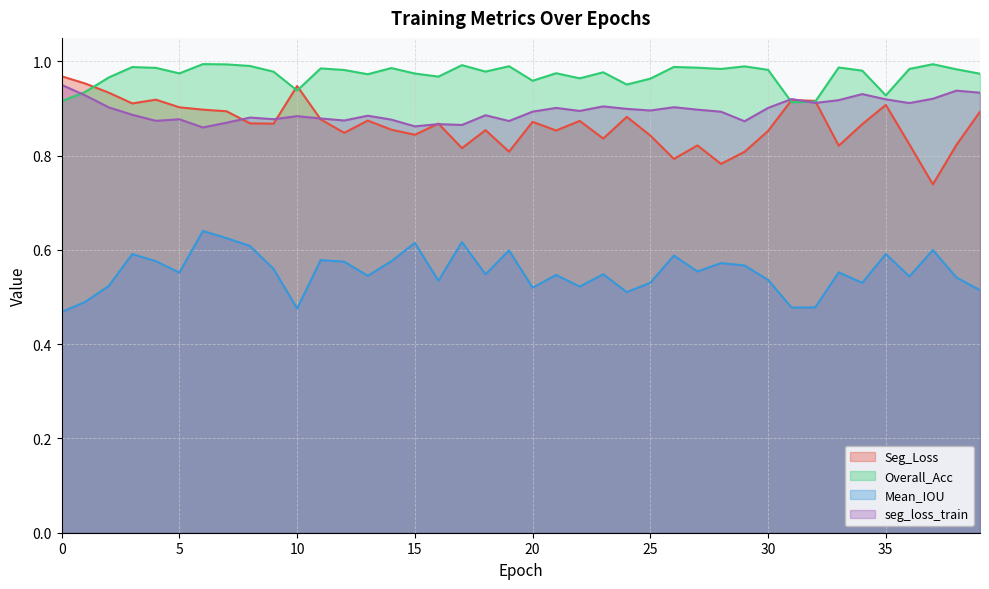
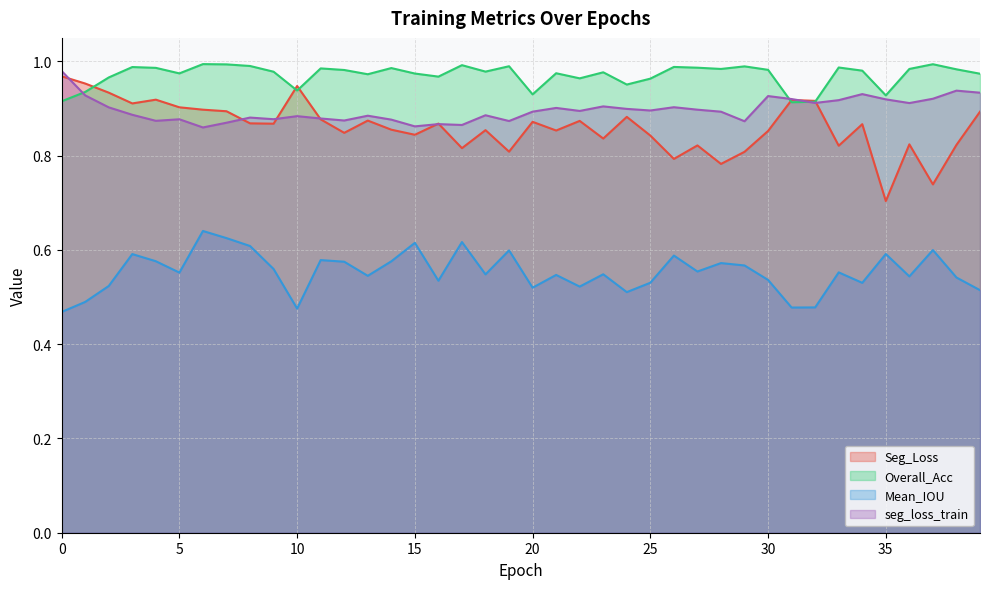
  {
    "Seg_Loss": {
      "0": 0.97,
      "5": 0.90,
      "10": 0.95,
      "15": 0.84,
      "20": 0.87,
      "25": 0.84,
      "30": 0.85,
-     "35": 0.91
+     "35": 0.70
    },
    "Overall_Acc": {
      "0": 0.92,
      "5": 0.97,
      "10": 0.94,
      "15": 0.97,
-     "20": 0.96,
+     "20": 0.93,
      "25": 0.96,
      "30": 0.98,
      "35": 0.93
    },
    "Mean_IOU": {
      "0": 0.47,
      "5": 0.55,
      "10": 0.48,
      "15": 0.62,
      "20": 0.52,
      "25": 0.53,
      "30": 0.54,
      "35": 0.59
    },
    "seg_loss_train": {
-     "0": 0.95,
+     "0": 0.98,
      "5": 0.88,
      "10": 0.88,
      "15": 0.86,
      "20": 0.89,
      "25": 0.90,
-     "30": 0.90,
+     "30": 0.93,
      "35": 0.92
    }
  }
